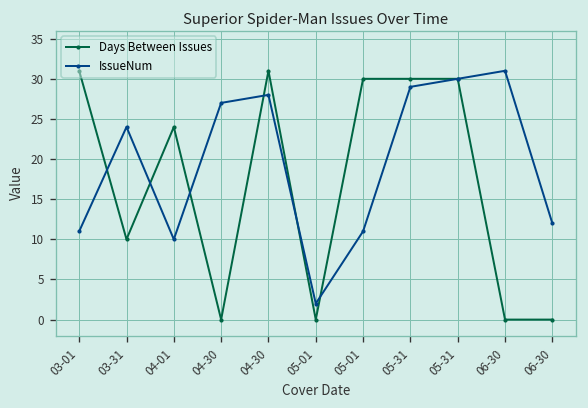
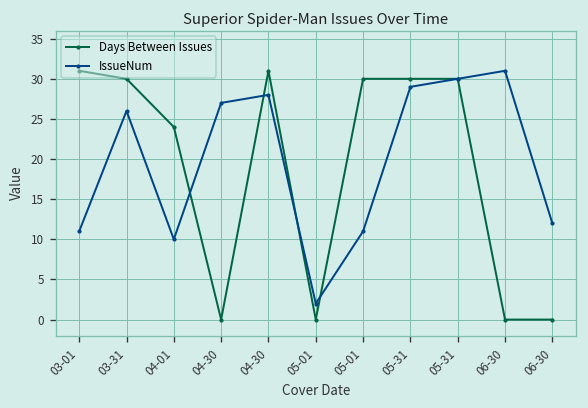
  {
    "Days Between Issues": {
-     "03-31": 10,
+     "03-31": 30,
      "04-01": 24
    },
    "IssueNum": {
      "03-01": 11,
-     "03-31": 24,
+     "03-31": 26,
      "04-01": 10
    }
  }
